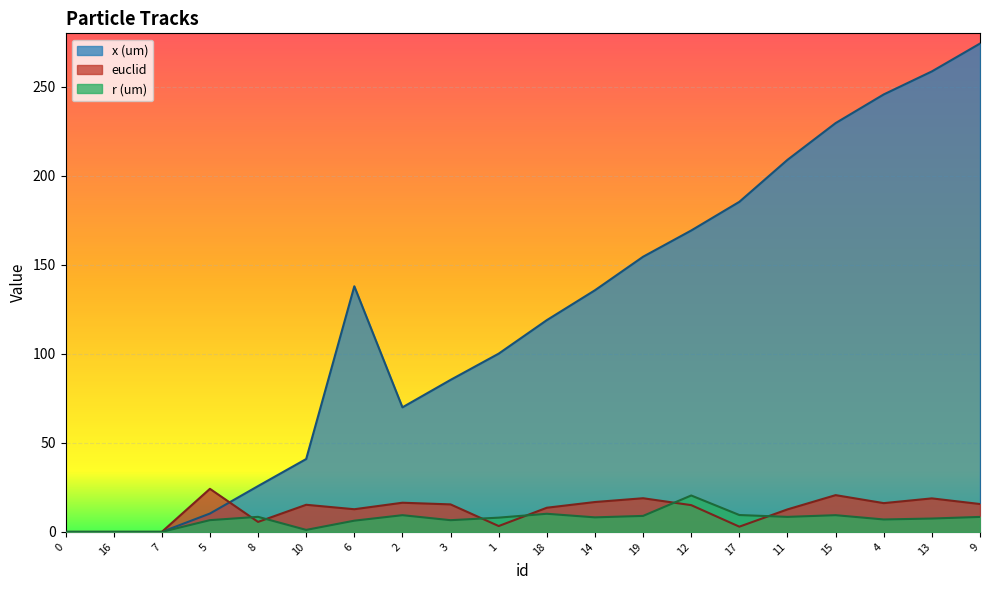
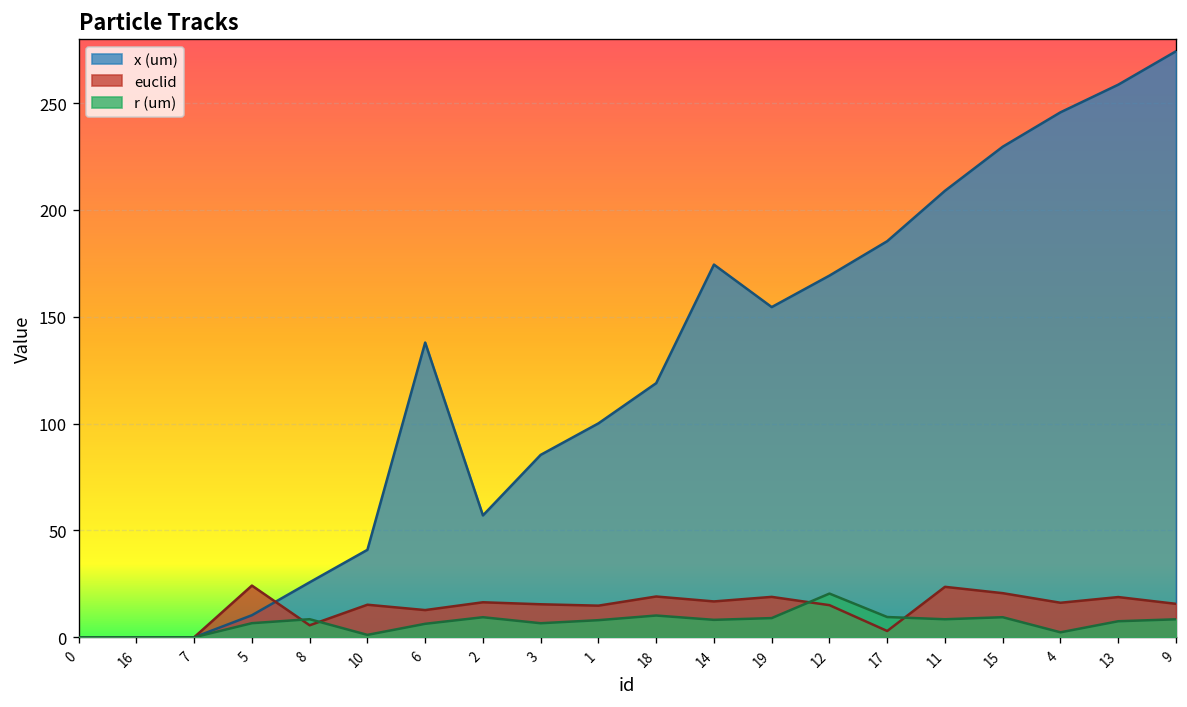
  {
    "x (um)": {
      "5": 10,
      "8": 26,
      "10": 41,
      "6": 138,
-     "2": 70,
+     "2": 57,
      "3": 85,
      "1": 100,
      "18": 119,
-     "14": 136,
+     "14": 174,
      "19": 155,
      "12": 169,
      "17": 185,
      "11": 209,
      "15": 230,
      "4": 246,
      "13": 259,
      "9": 274
    },
    "euclid": {
      "5": 24,
      "8": 6,
      "10": 15,
      "6": 13,
      "2": 16,
      "3": 15,
-     "1": 3,
-     "18": 14,
+     "1": 15,
+     "18": 19,
      "14": 17,
      "19": 19,
      "12": 15,
      "17": 3,
-     "11": 13,
+     "11": 24,
      "15": 21,
      "4": 16,
      "13": 19,
      "9": 16
    },
    "r (um)": {
      "5": 7,
      "8": 8,
      "10": 1,
      "6": 6,
      "2": 9,
      "3": 7,
      "1": 8,
      "18": 10,
      "14": 8,
      "19": 9,
      "12": 20,
      "17": 9,
      "11": 8,
      "15": 9,
-     "4": 7,
+     "4": 2,
      "13": 8,
      "9": 8
    }
  }
